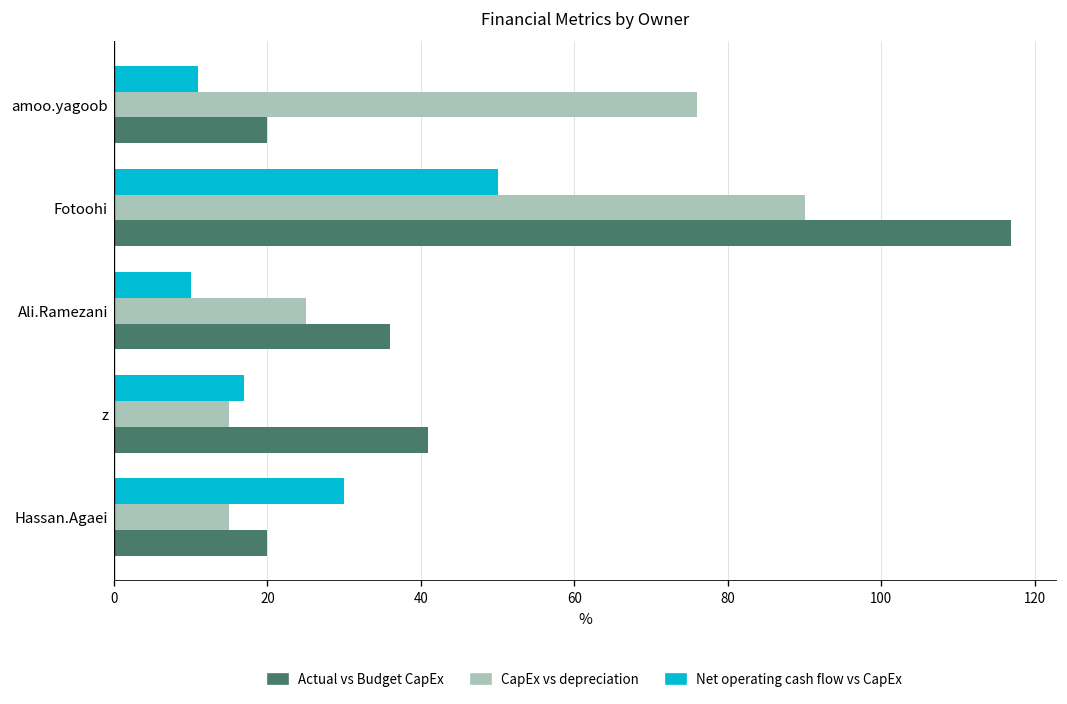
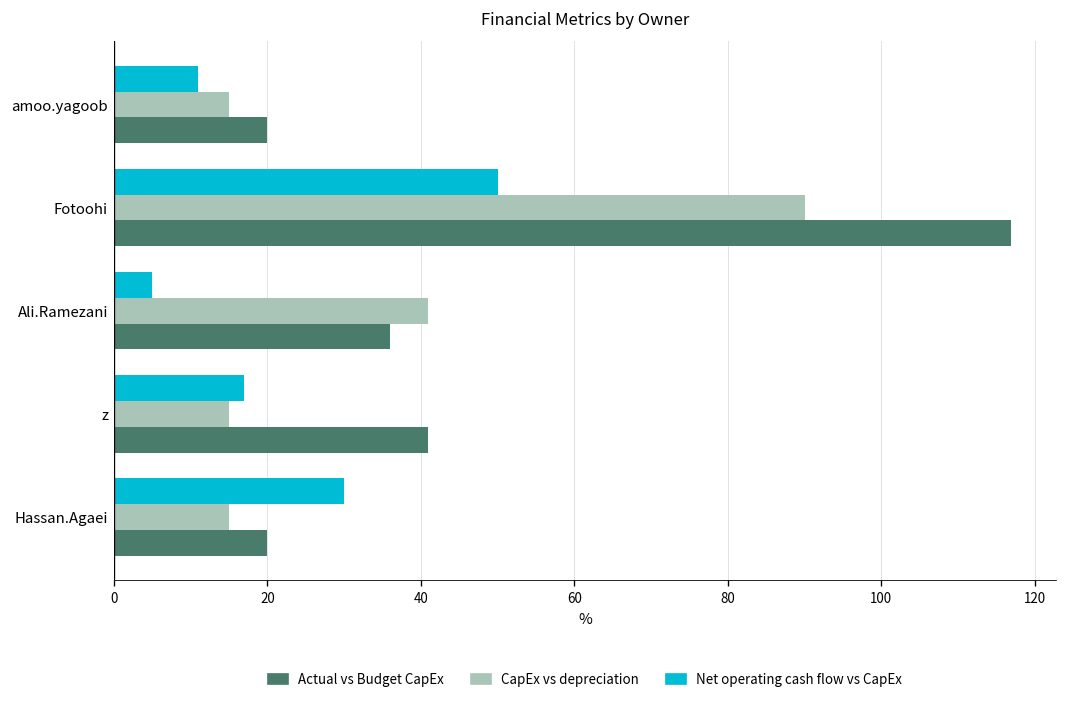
  {
    "Actual vs Budget CapEx": {
      "amoo.yagoob": 20,
      "Fotoohi": 117,
      "Ali.Ramezani": 36,
      "z": 41,
      "Hassan.Agaei": 20
    },
    "CapEx vs depreciation": {
-     "amoo.yagoob": 76,
+     "amoo.yagoob": 15,
      "Fotoohi": 90,
-     "Ali.Ramezani": 25,
+     "Ali.Ramezani": 41,
      "z": 15,
      "Hassan.Agaei": 15
    },
    "Net operating cash flow vs CapEx": {
      "amoo.yagoob": 11,
      "Fotoohi": 50,
-     "Ali.Ramezani": 10,
+     "Ali.Ramezani": 5,
      "z": 17,
      "Hassan.Agaei": 30
    }
  }
